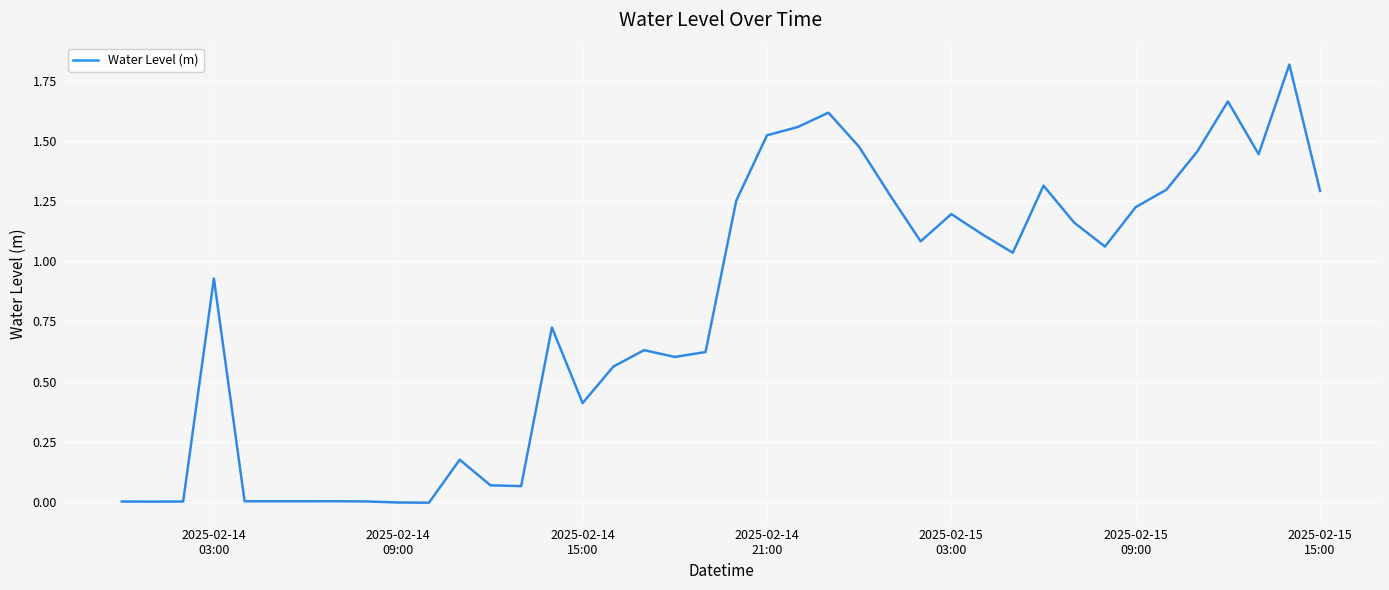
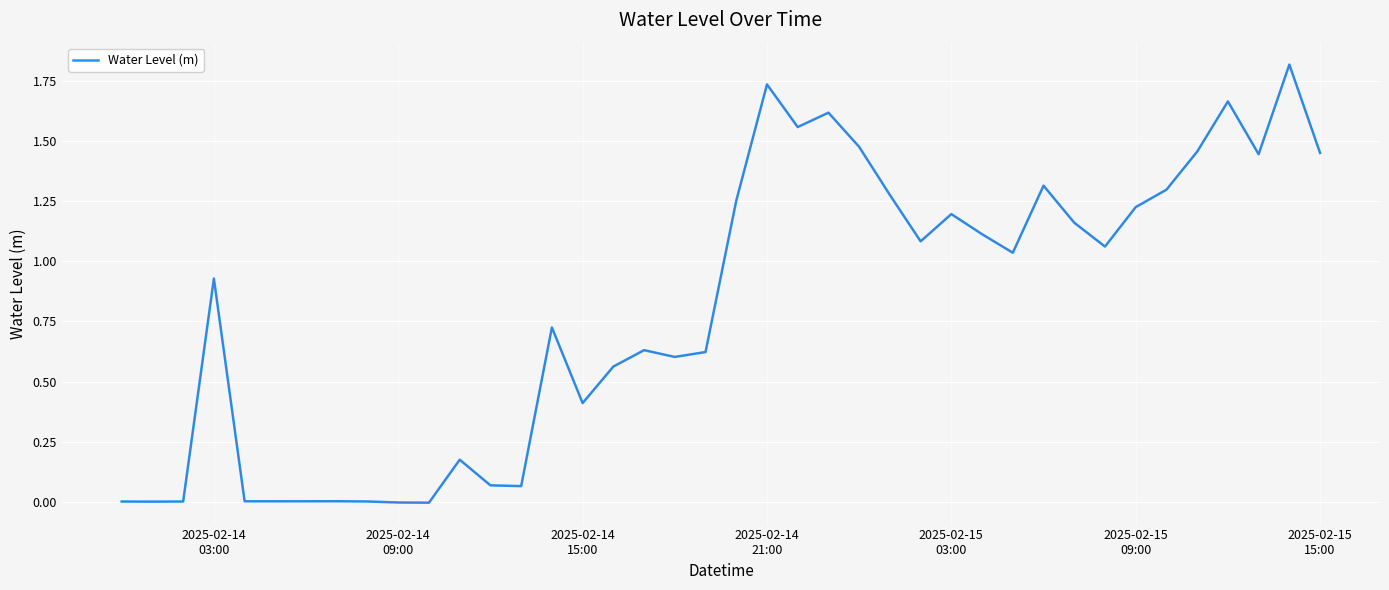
  {
    "2025-02-14 03:00": 0.93,
    "2025-02-14 09:00": 0.00,
    "2025-02-14 15:00": 0.41,
-   "2025-02-14 21:00": 1.52,
+   "2025-02-14 21:00": 1.73,
    "2025-02-15 03:00": 1.20,
    "2025-02-15 09:00": 1.22,
-   "2025-02-15 15:00": 1.29
+   "2025-02-15 15:00": 1.45
  }
